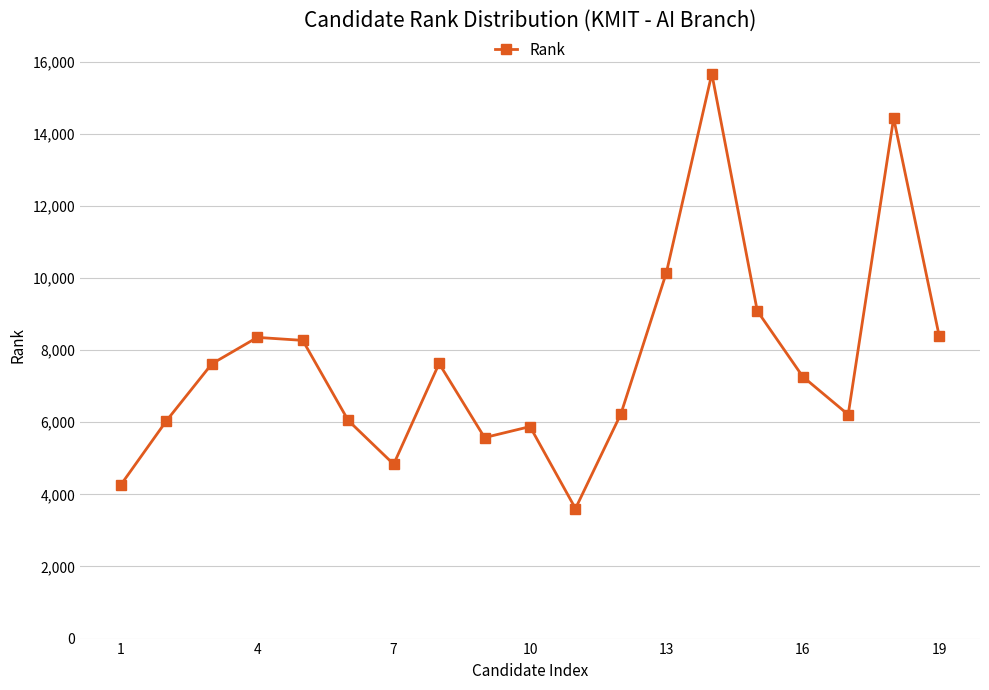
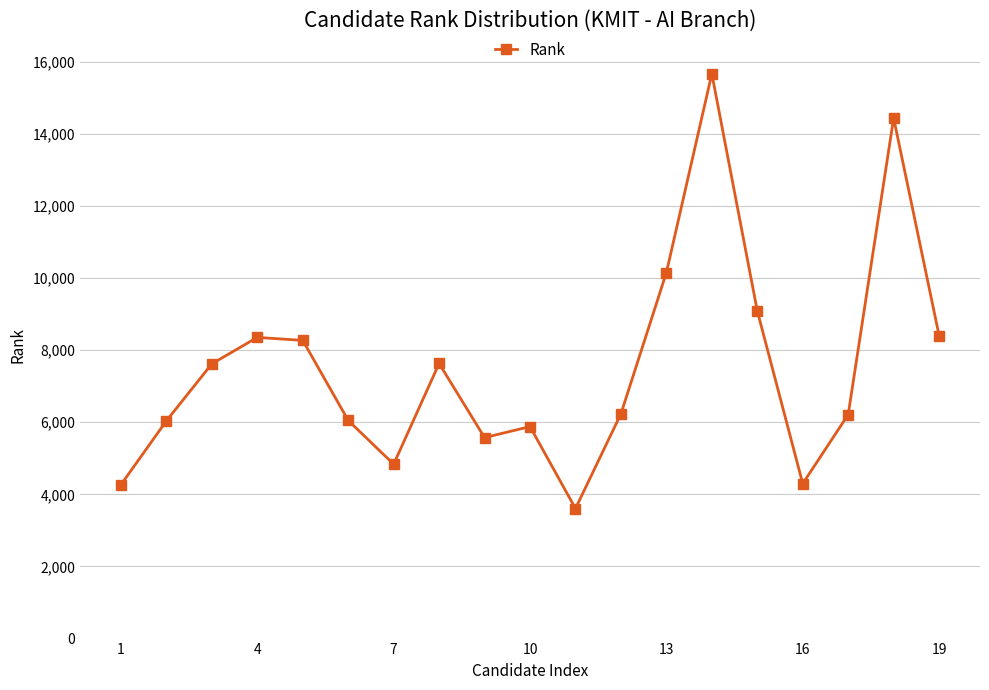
  {
    "1": "4,300",
    "4": "8,400",
    "7": "4,800",
    "10": "5,900",
    "13": "10,100",
-   "16": "7,300",
+   "16": "4,300",
    "19": "8,400"
  }
